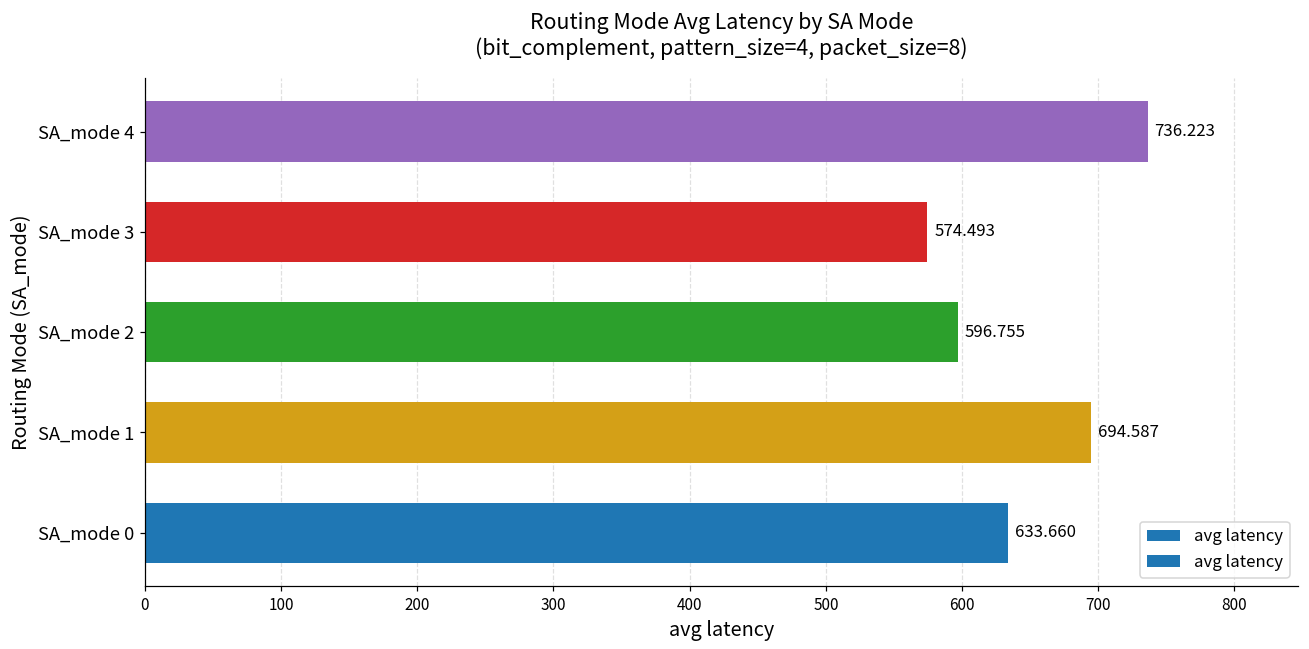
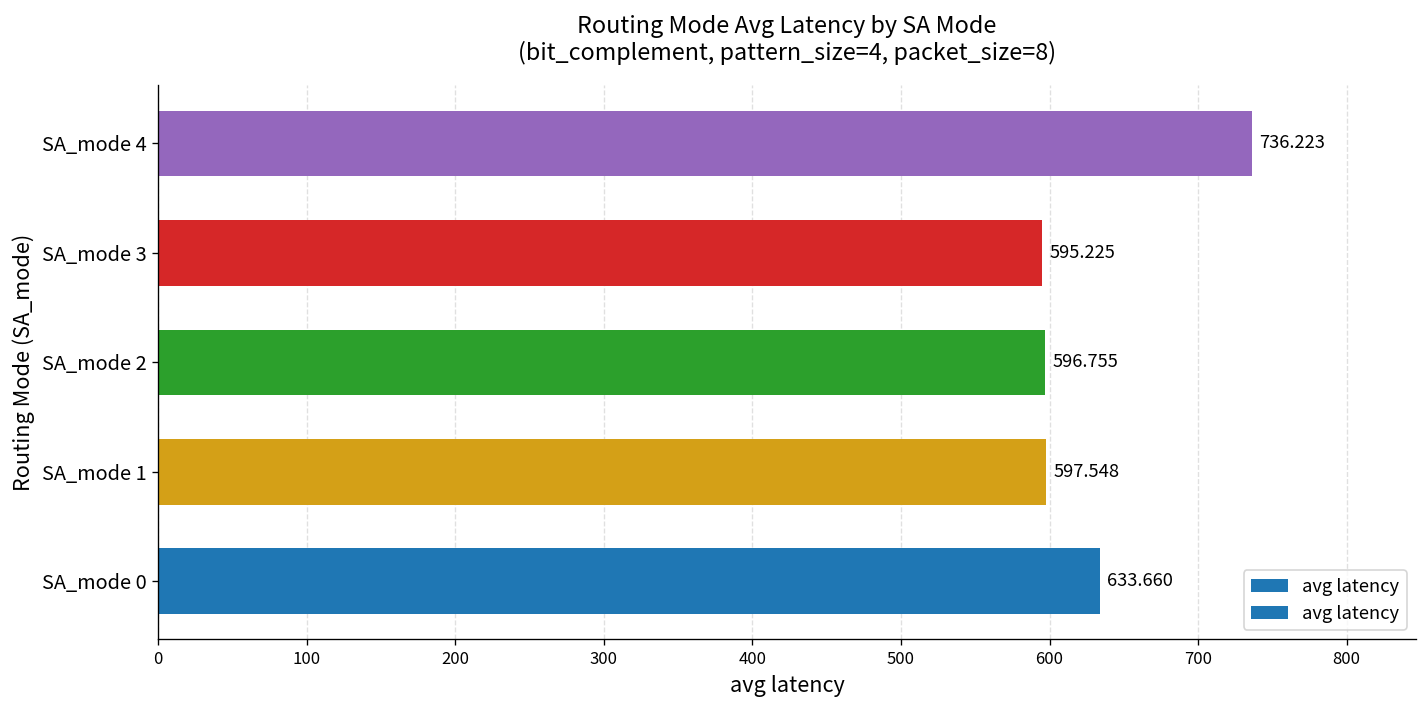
  {
    "SA_mode 4": 736.223,
-   "SA_mode 3": 574.493,
+   "SA_mode 3": 595.225,
    "SA_mode 2": 596.755,
-   "SA_mode 1": 694.587,
+   "SA_mode 1": 597.548,
    "SA_mode 0": 633.660
  }
